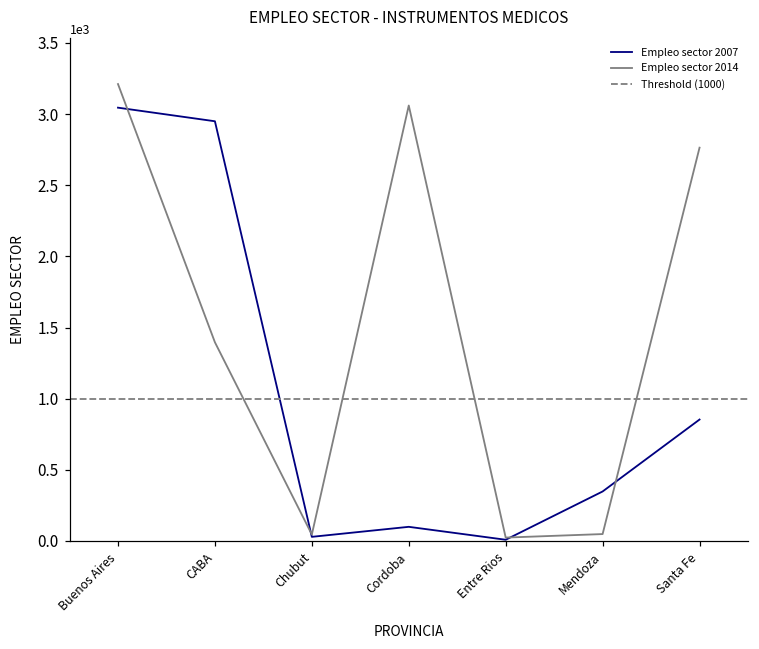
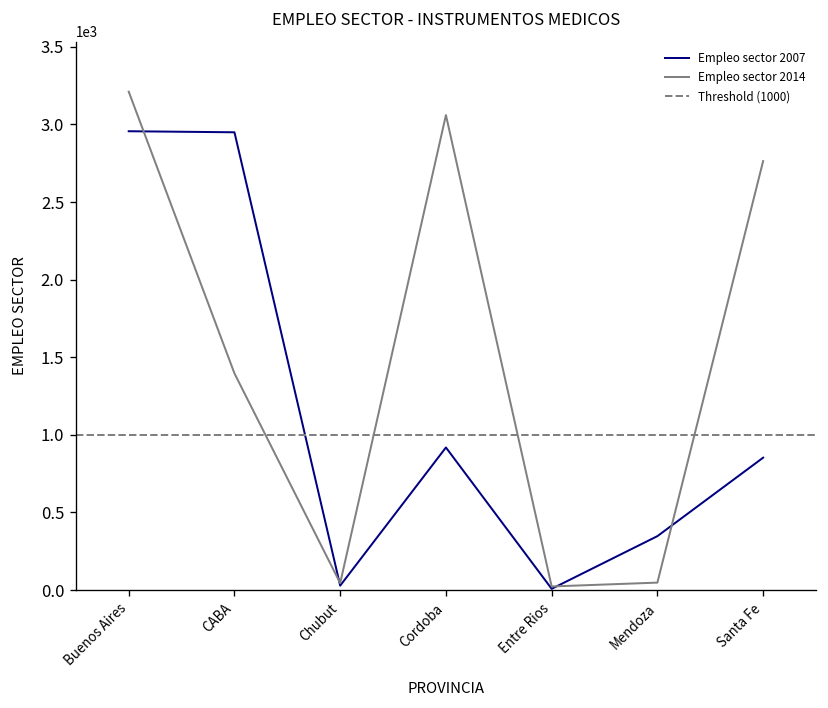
  {
    "Empleo sector 2007": {
-     "Buenos Aires": 3050,
+     "Buenos Aires": 2960,
      "CABA": 2950,
-     "Cordoba": 100,
+     "Cordoba": 920,
      "Mendoza": 350,
      "Santa Fe": 850
    },
    "Empleo sector 2014": {
      "Buenos Aires": 3210,
      "CABA": 1400,
      "Cordoba": 3060,
      "Mendoza": 50,
      "Santa Fe": 2760
    }
  }
